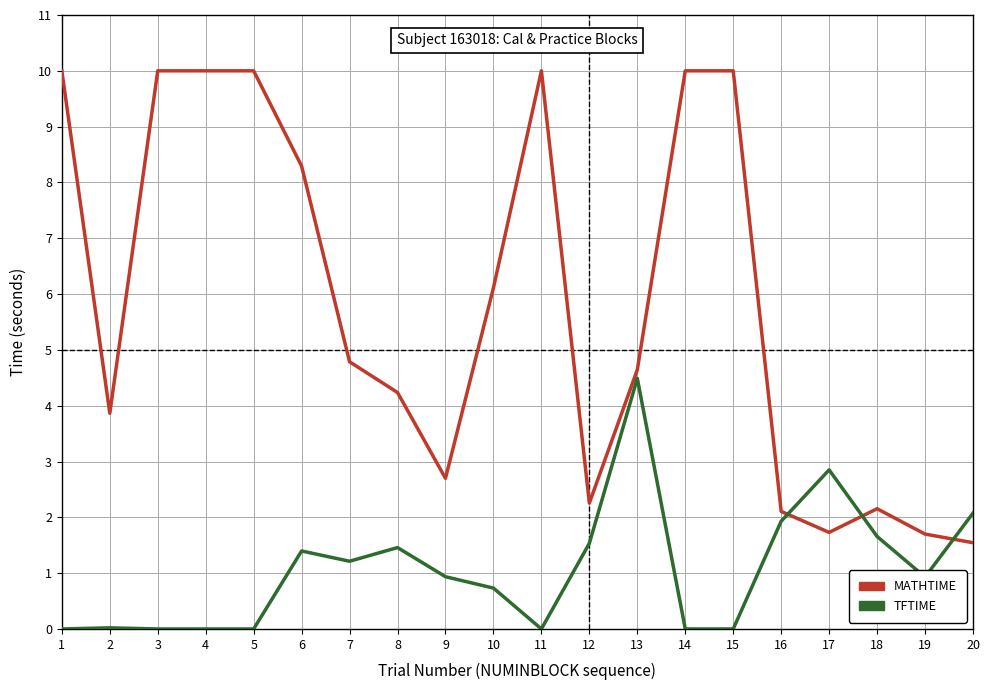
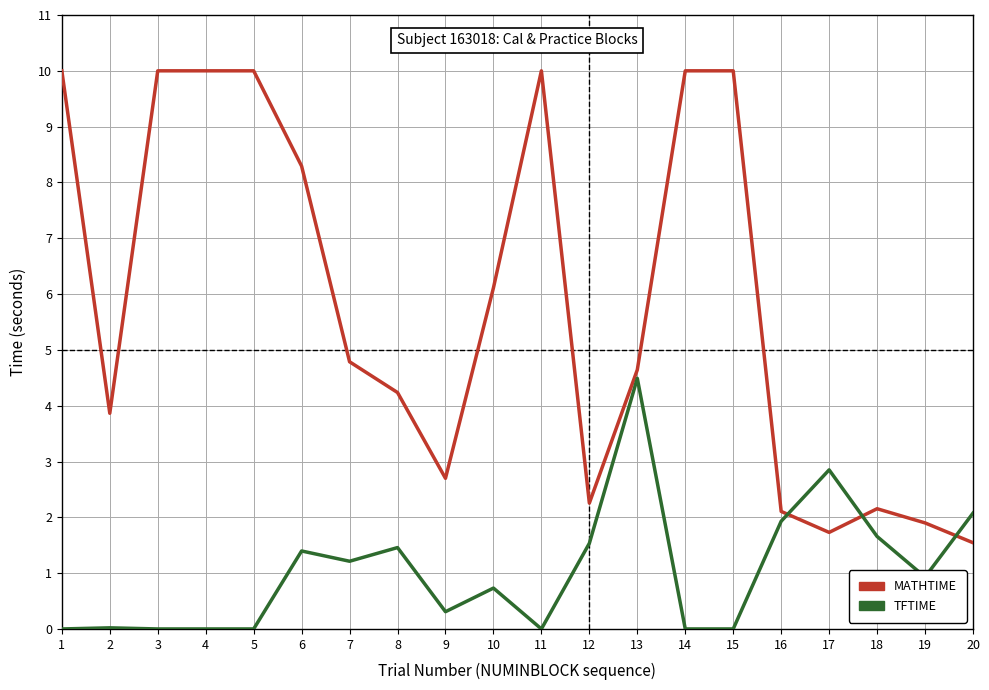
  {
    "MATHTIME": {
      "1": 10.0,
      "2": 3.9,
      "3": 10.0,
      "4": 10.0,
      "5": 10.0,
      "6": 8.3,
      "7": 4.8,
      "8": 4.2,
      "9": 2.7,
      "10": 6.1,
      "12": 2.3,
      "13": 4.6,
      "14": 10.0,
      "15": 10.0,
      "16": 2.1,
      "17": 1.7,
      "18": 2.2,
-     "19": 1.7,
+     "19": 1.9,
      "20": 1.5
    },
    "TFTIME": {
      "1": 0.0,
      "2": 0.0,
      "3": 0.0,
      "4": 0.0,
      "5": 0.0,
      "6": 1.4,
      "7": 1.2,
      "8": 1.5,
-     "9": 0.9,
+     "9": 0.3,
      "10": 0.7,
      "11": 0.0,
      "12": 1.5,
      "13": 4.5,
      "14": 0.0,
      "15": 0.0,
      "16": 1.9,
      "17": 2.9,
      "18": 1.7,
      "20": 2.1
    }
  }
